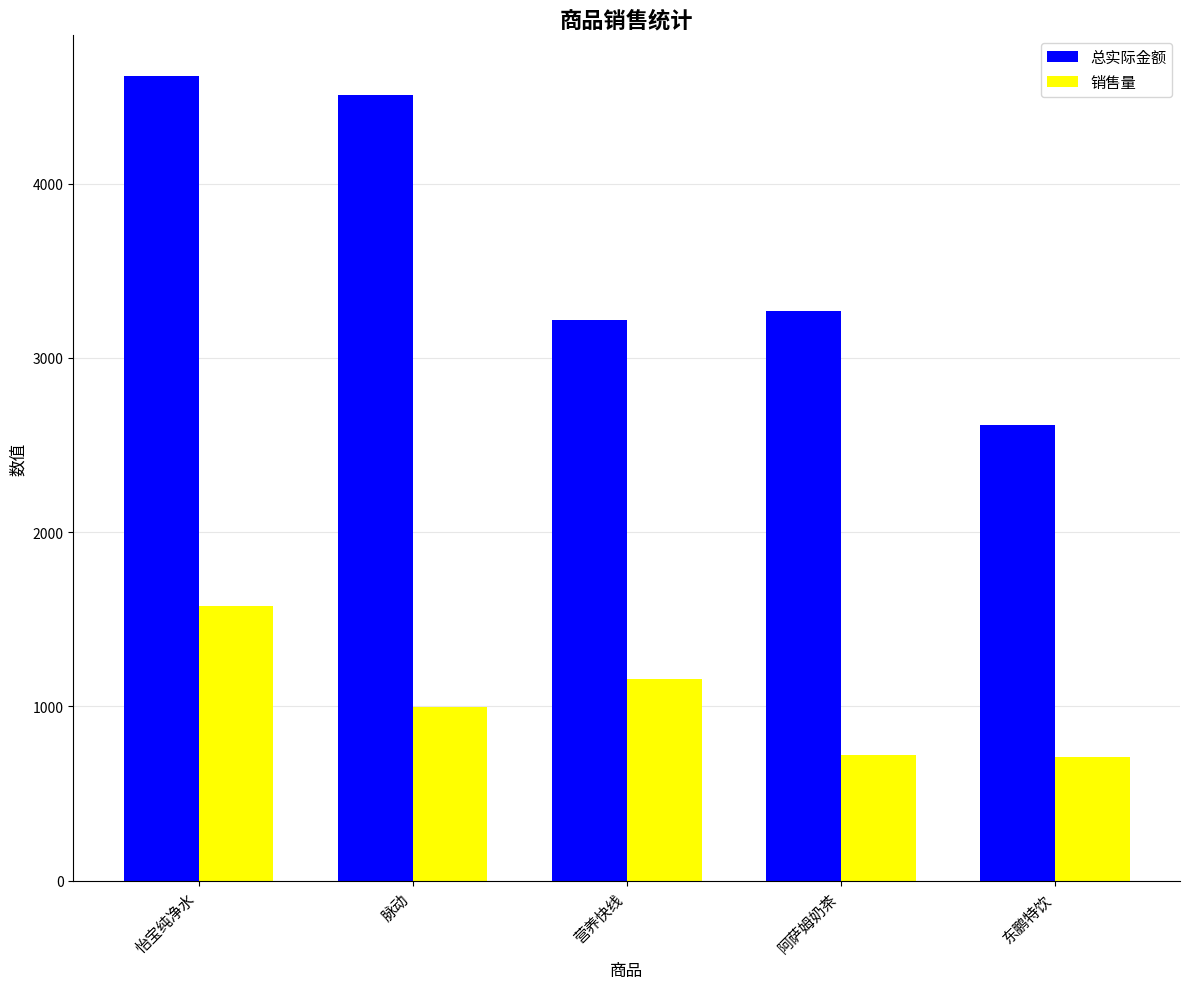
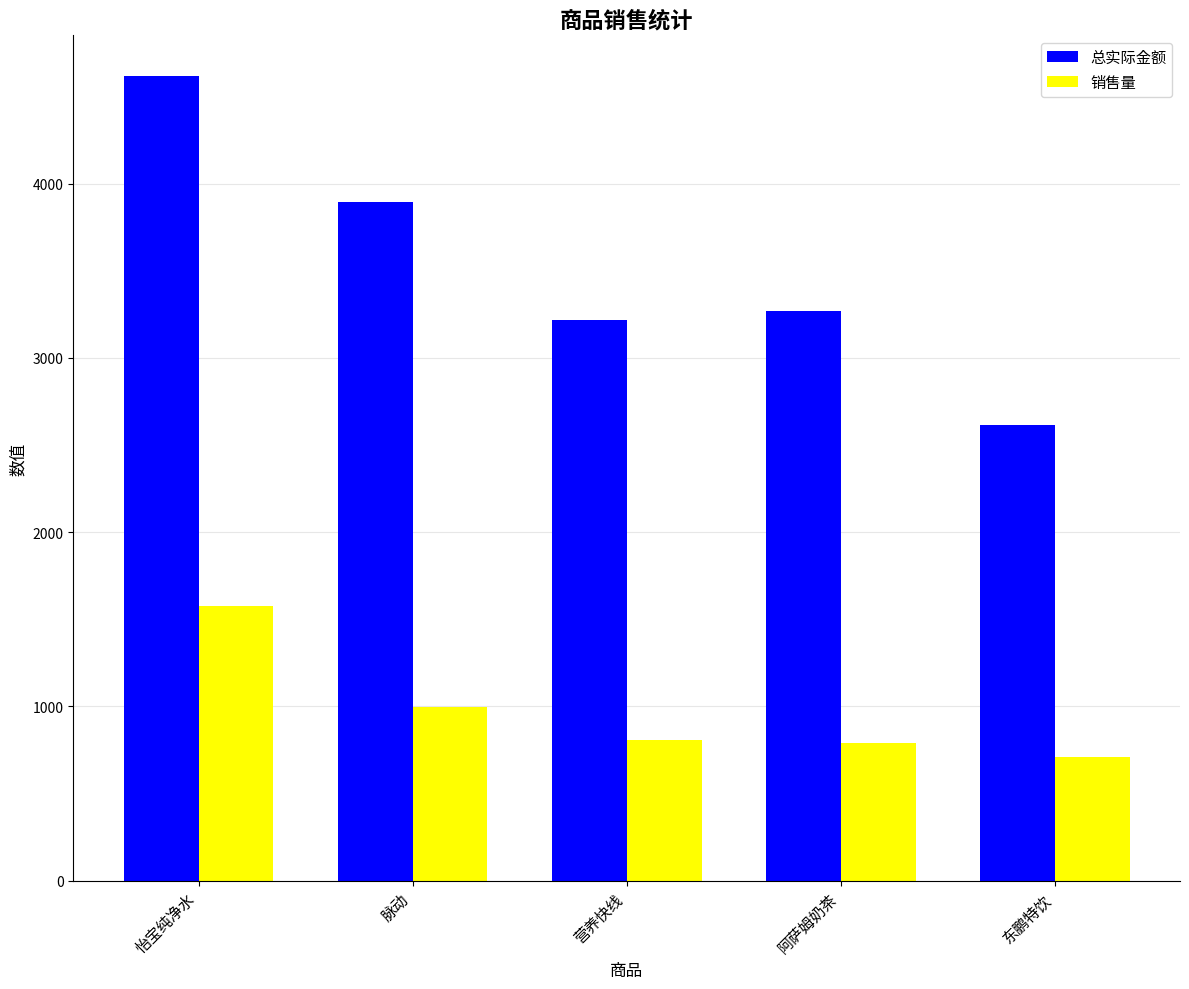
  {
    "总实际金额": {
      "怡宝纯净水": 4620,
-     "脉动": 4510,
+     "脉动": 3900,
      "营养快线": 3220,
      "阿萨姆奶茶": 3270,
      "东鹏特饮": 2620
    },
    "销售量": {
      "怡宝纯净水": 1580,
      "脉动": 1000,
-     "营养快线": 1160,
-     "阿萨姆奶茶": 720,
+     "营养快线": 810,
+     "阿萨姆奶茶": 790,
      "东鹏特饮": 710
    }
  }
